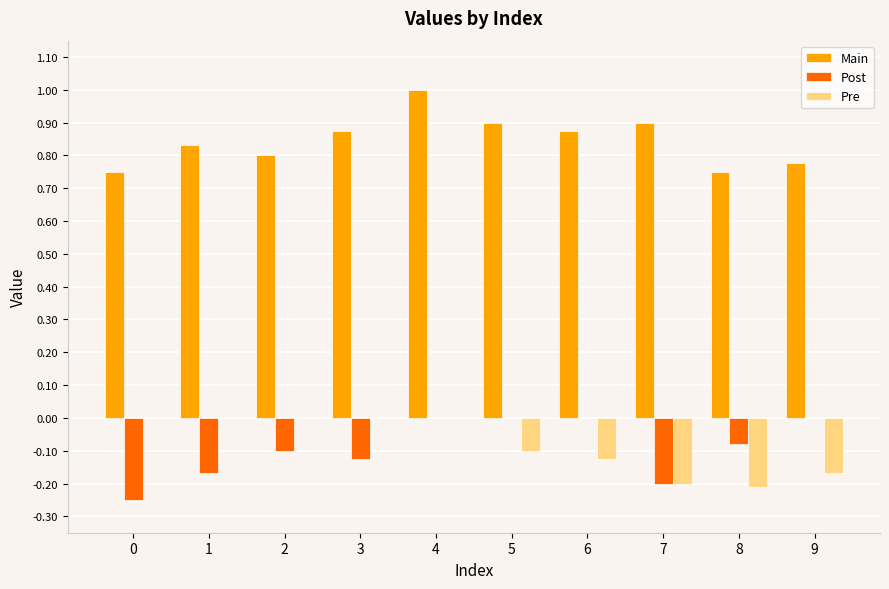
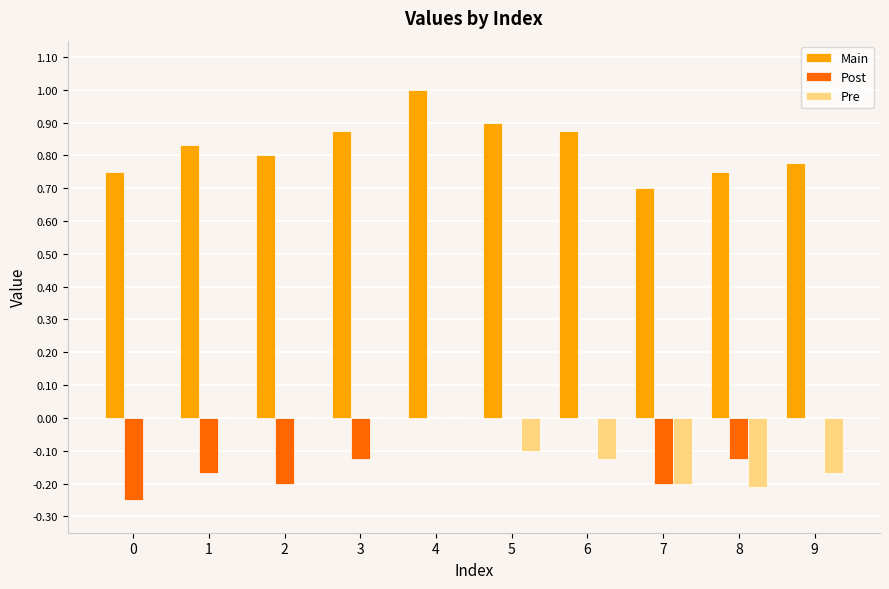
  {
    "Main": {
      "0": 0.75,
      "1": 0.83,
      "2": 0.8,
      "3": 0.88,
      "4": 1.0,
      "5": 0.9,
      "6": 0.88,
-     "7": 0.9,
+     "7": 0.7,
      "8": 0.75,
      "9": 0.78
    },
    "Post": {
      "0": -0.25,
      "1": -0.17,
-     "2": -0.1,
+     "2": -0.2,
      "3": -0.13,
      "4": 0.00,
      "5": 0.00,
      "6": 0.00,
      "7": -0.20,
-     "8": -0.08,
+     "8": -0.13,
      "9": 0.00
    },
    "Pre": {
      "0": 0.00,
      "1": 0.00,
      "2": 0.00,
      "3": 0.00,
      "4": 0.00,
      "5": -0.10,
      "6": -0.13,
      "7": -0.20,
      "8": -0.21,
      "9": -0.17
    }
  }
